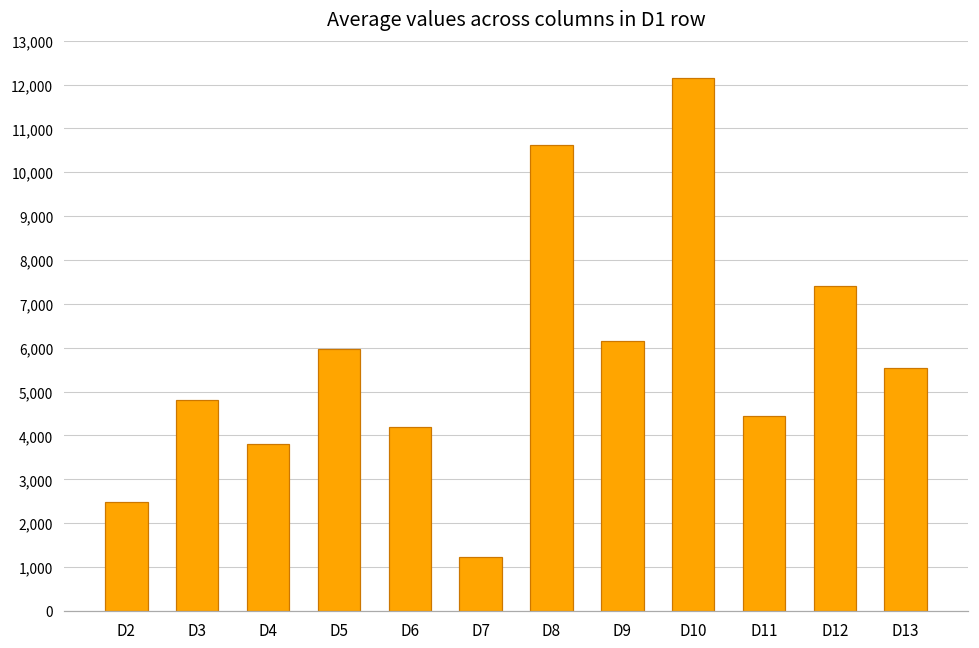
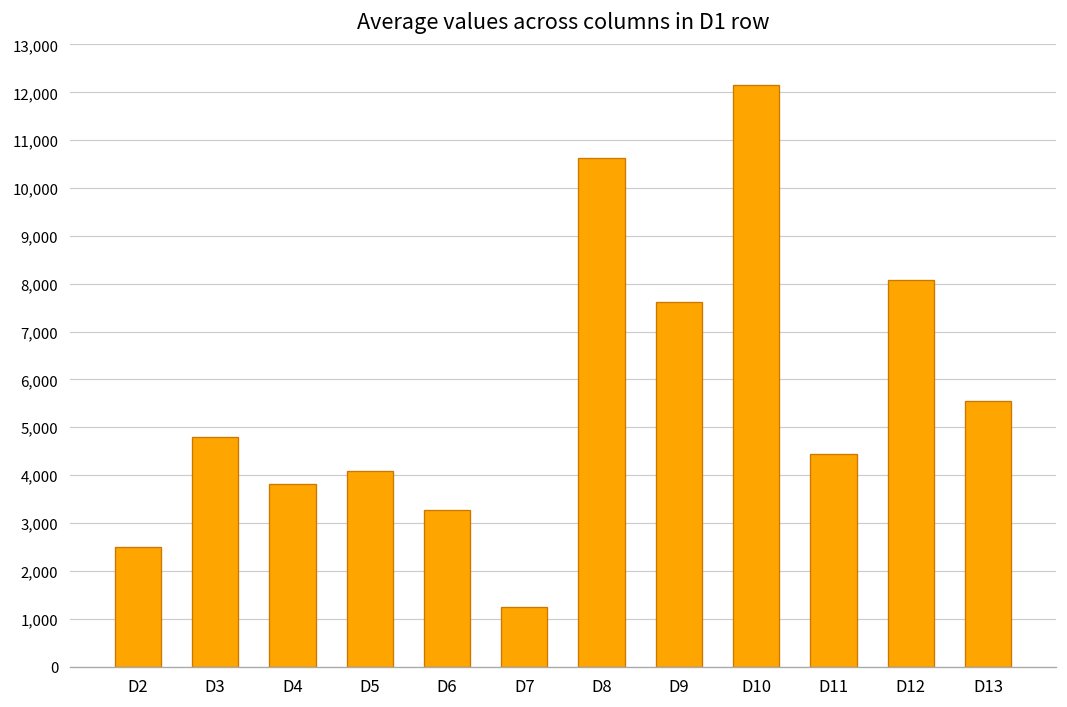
  {
    "D2": "2,500",
    "D3": "4,800",
    "D4": "3,800",
-   "D5": "6,000",
-   "D6": "4,200",
+   "D5": "4,100",
+   "D6": "3,300",
    "D7": "1,200",
    "D8": "10,600",
-   "D9": "6,100",
+   "D9": "7,600",
    "D10": "12,100",
    "D11": "4,400",
-   "D12": "7,400",
+   "D12": "8,100",
    "D13": "5,500"
  }
